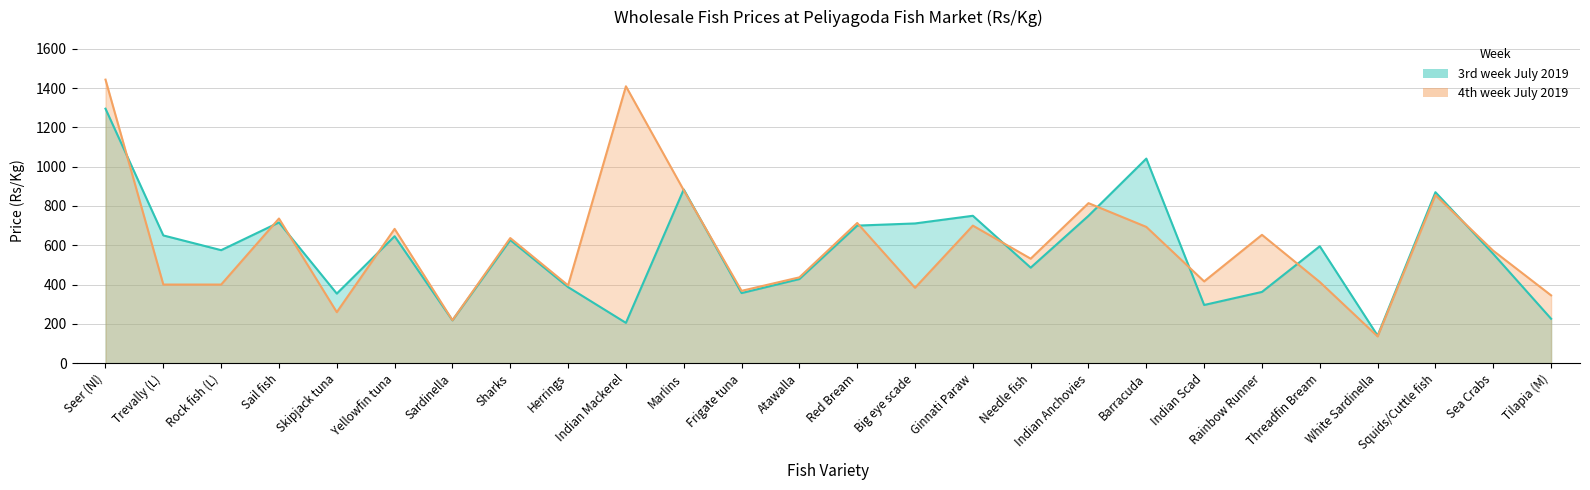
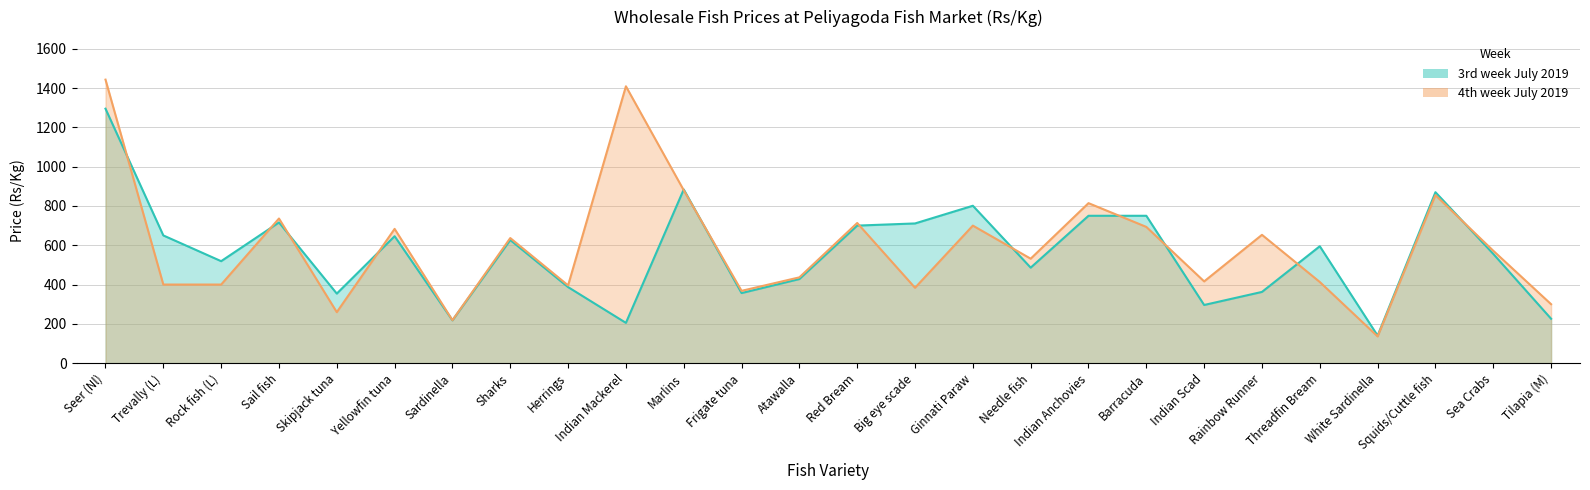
  {
    "3rd week July 2019": {
      "Seer (Nl)": 1300,
      "Trevally (L)": 650,
-     "Rock fish (L)": 580,
+     "Rock fish (L)": 520,
      "Sail fish": 720,
      "Skipjack tuna": 350,
      "Yellowfin tuna": 650,
      "Indian Mackerel": 210,
      "Red Bream": 700,
      "Big eye scade": 710,
-     "Ginnati Paraw": 750,
+     "Ginnati Paraw": 800,
      "Needle fish": 490,
      "Indian Anchovies": 750,
-     "Barracuda": 1040,
+     "Barracuda": 750,
      "Indian Scad": 300,
      "Rainbow Runner": 360,
      "Threadfin Bream": 600,
      "Squids/Cuttle fish": 870,
      "Sea Crabs": 560,
      "Tilapia (M)": 230
    },
    "4th week July 2019": {
      "Seer (Nl)": 1440,
      "Trevally (L)": 400,
      "Rock fish (L)": 400,
      "Sail fish": 740,
      "Skipjack tuna": 260,
      "Yellowfin tuna": 680,
      "Indian Mackerel": 1410,
      "Red Bream": 710,
      "Big eye scade": 380,
      "Ginnati Paraw": 700,
      "Needle fish": 530,
      "Indian Anchovies": 810,
      "Barracuda": 690,
      "Indian Scad": 420,
      "Rainbow Runner": 650,
      "Threadfin Bream": 410,
      "Squids/Cuttle fish": 860,
      "Sea Crabs": 570,
-     "Tilapia (M)": 350
+     "Tilapia (M)": 300
    }
  }
